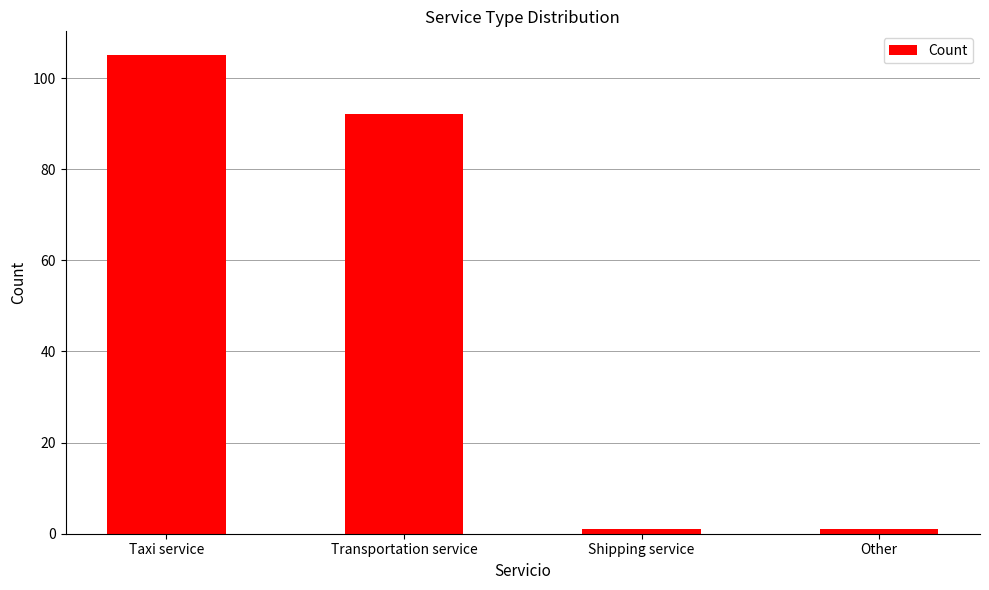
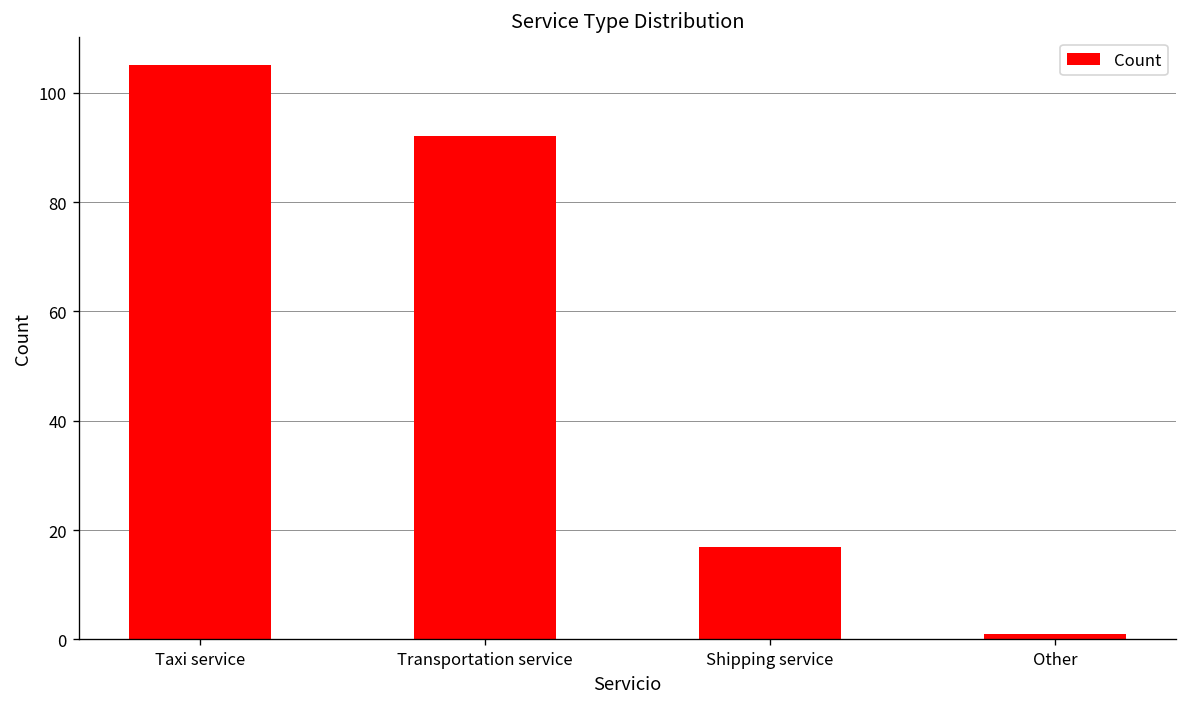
  {
    "Taxi service": 105,
    "Transportation service": 92,
-   "Shipping service": 1,
+   "Shipping service": 17,
    "Other": 1
  }
